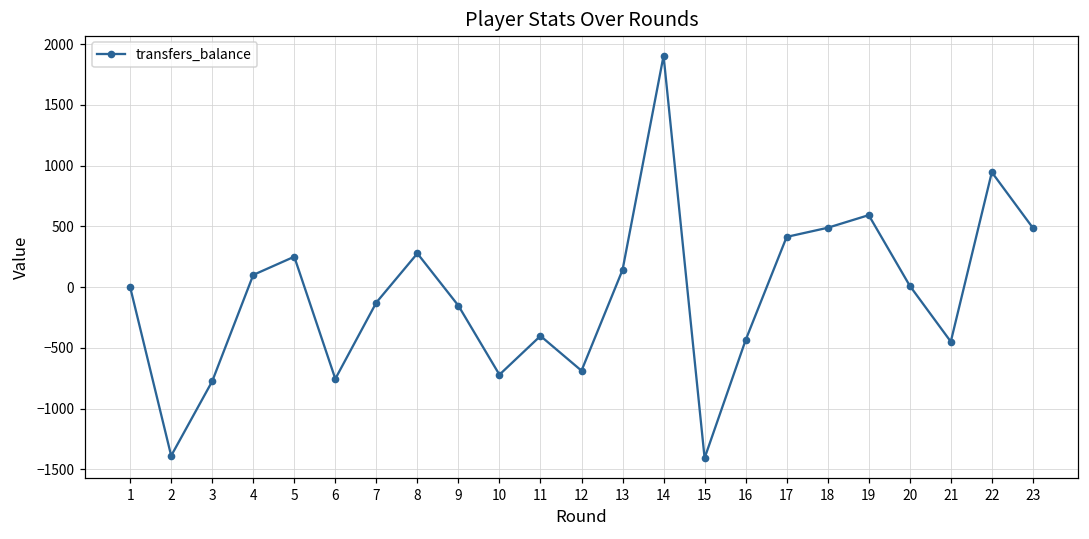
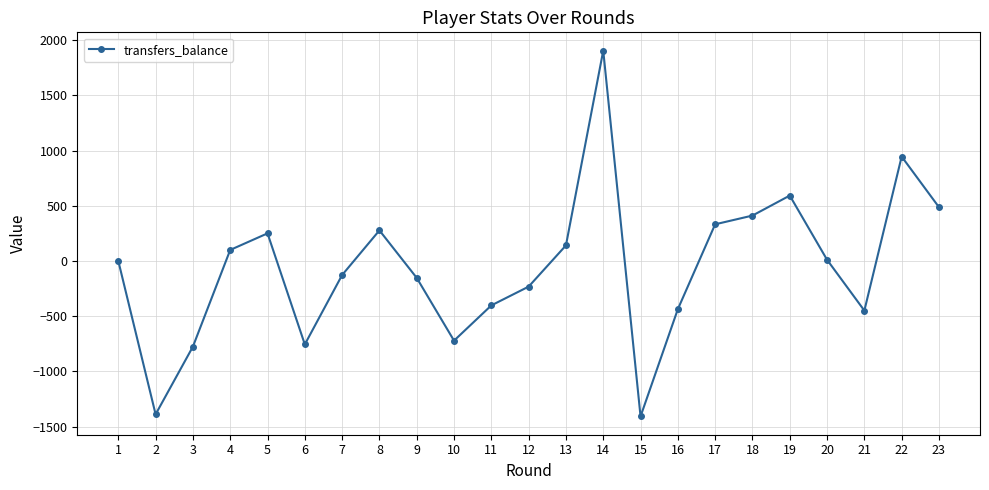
  {
    "1": 0,
    "2": -1390,
    "3": -780,
    "4": 100,
    "5": 250,
    "6": -760,
    "7": -130,
    "8": 280,
    "9": -150,
    "10": -720,
    "11": -400,
-   "12": -690,
+   "12": -230,
    "13": 140,
    "14": 1900,
    "15": -1410,
    "16": -440,
-   "17": 410,
-   "18": 490,
+   "17": 330,
+   "18": 410,
    "19": 590,
    "20": 10,
    "21": -450,
    "22": 950,
    "23": 490
  }
